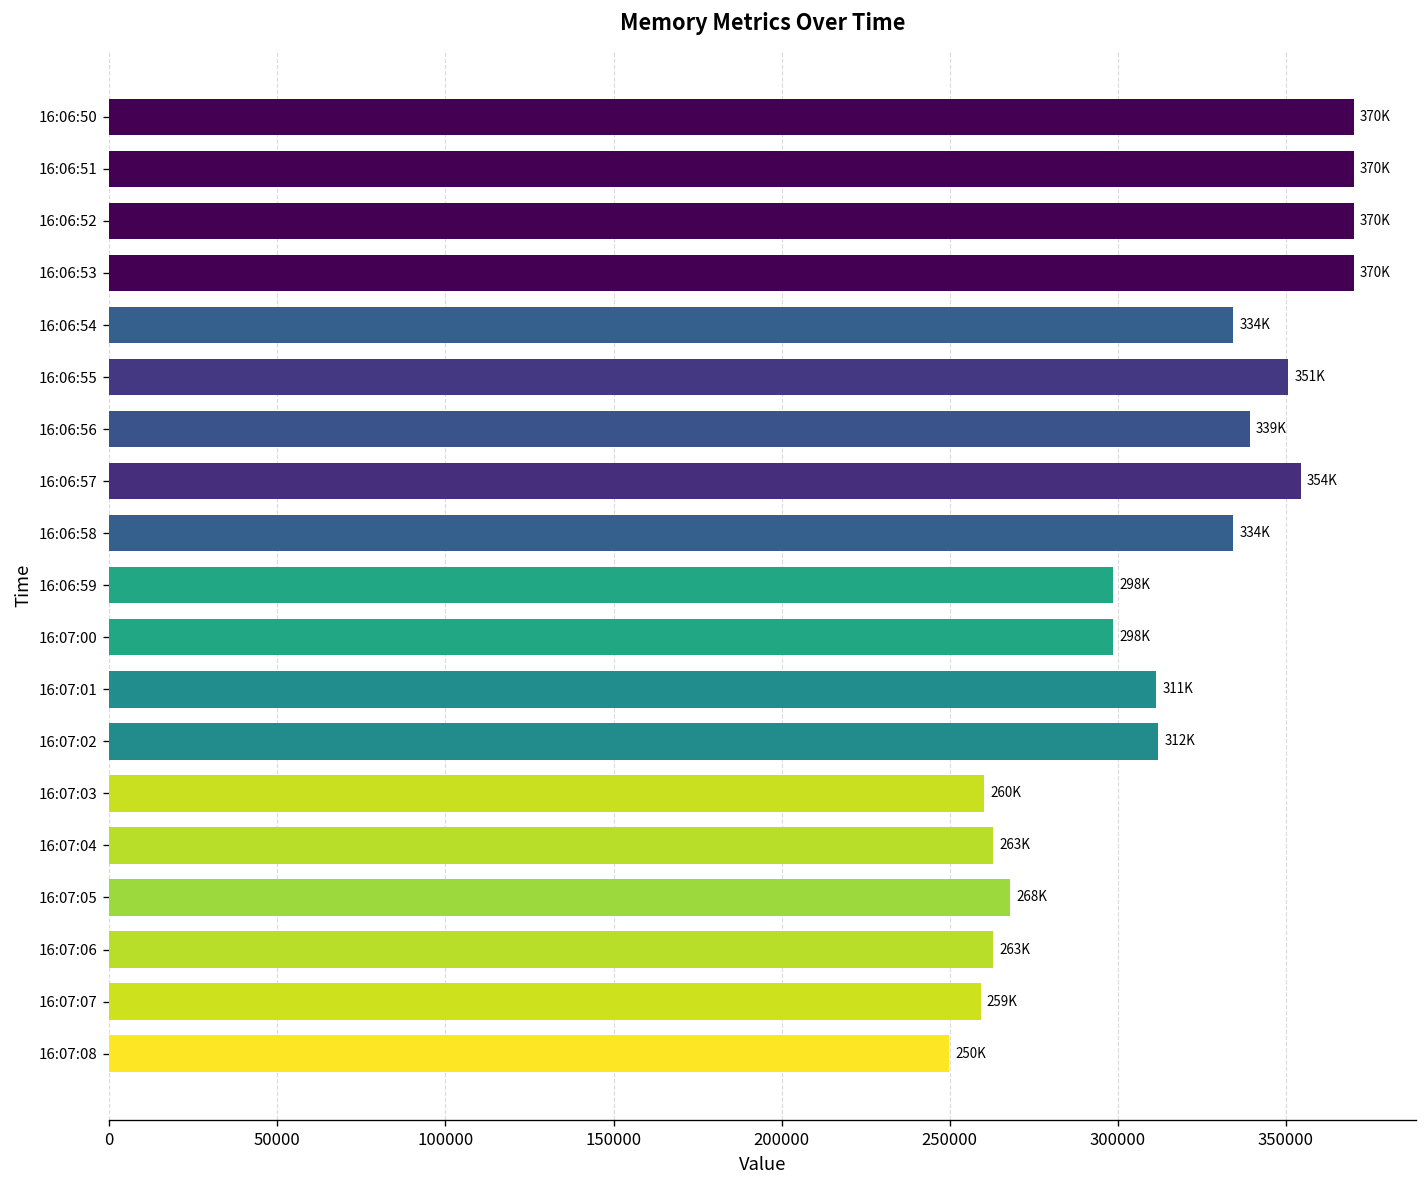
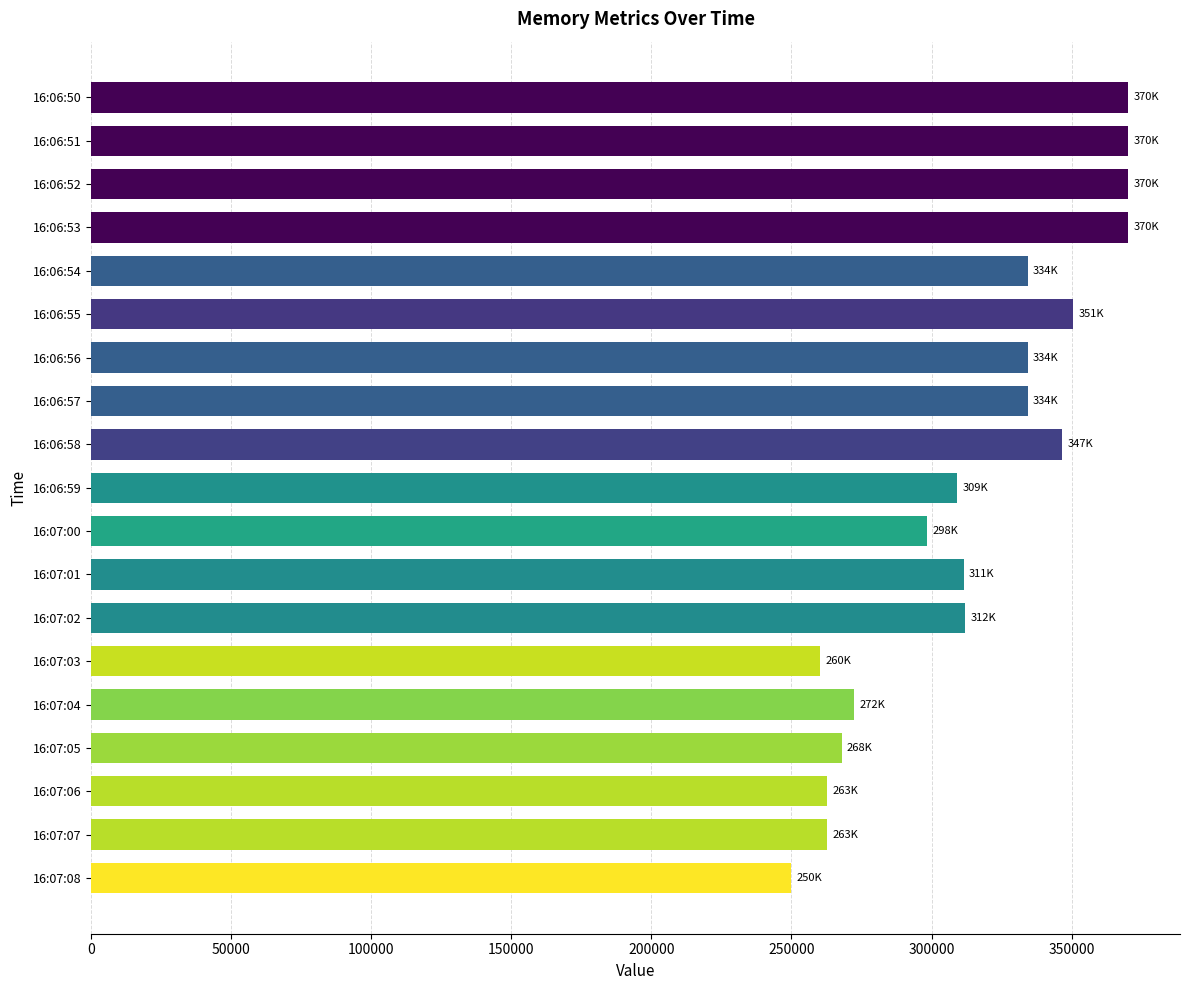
  {
    "16:06:50": "370K",
    "16:06:51": "370K",
    "16:06:52": "370K",
    "16:06:53": "370K",
    "16:06:54": "334K",
    "16:06:55": "351K",
-   "16:06:56": "339K",
-   "16:06:57": "354K",
-   "16:06:58": "334K",
-   "16:06:59": "298K",
+   "16:06:56": "334K",
+   "16:06:57": "334K",
+   "16:06:58": "347K",
+   "16:06:59": "309K",
    "16:07:00": "298K",
    "16:07:01": "311K",
    "16:07:02": "312K",
    "16:07:03": "260K",
-   "16:07:04": "263K",
+   "16:07:04": "272K",
    "16:07:05": "268K",
    "16:07:06": "263K",
-   "16:07:07": "259K",
+   "16:07:07": "263K",
    "16:07:08": "250K"
  }
